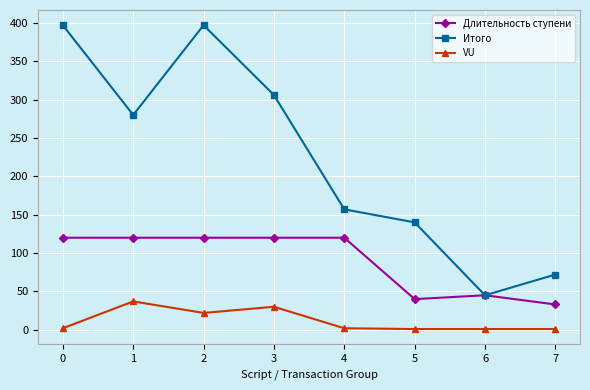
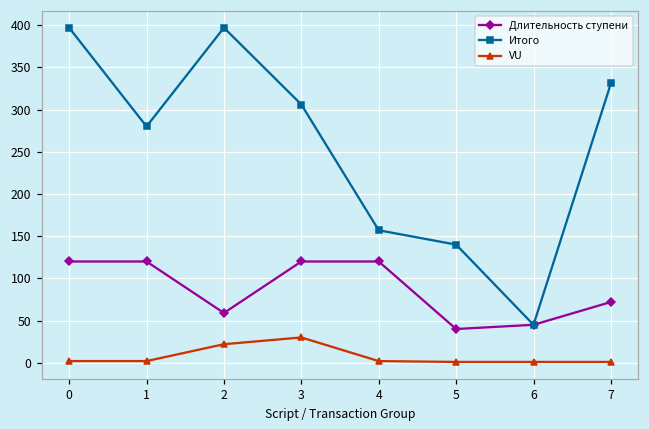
  {
    "Длительность ступени": {
      "0": 120,
      "1": 120,
-     "2": 120,
+     "2": 60,
      "3": 120,
      "4": 120,
      "5": 40,
-     "7": 30
+     "7": 70
    },
    "Итого": {
      "0": 400,
      "1": 280,
      "2": 400,
      "3": 310,
      "4": 160,
      "5": 140,
-     "7": 70
+     "7": 330
    },
    "VU": {
      "0": 0,
-     "1": 40,
+     "1": 0,
      "2": 20,
      "3": 30,
      "4": 0,
      "5": 0,
      "6": 0,
      "7": 0
    }
  }
